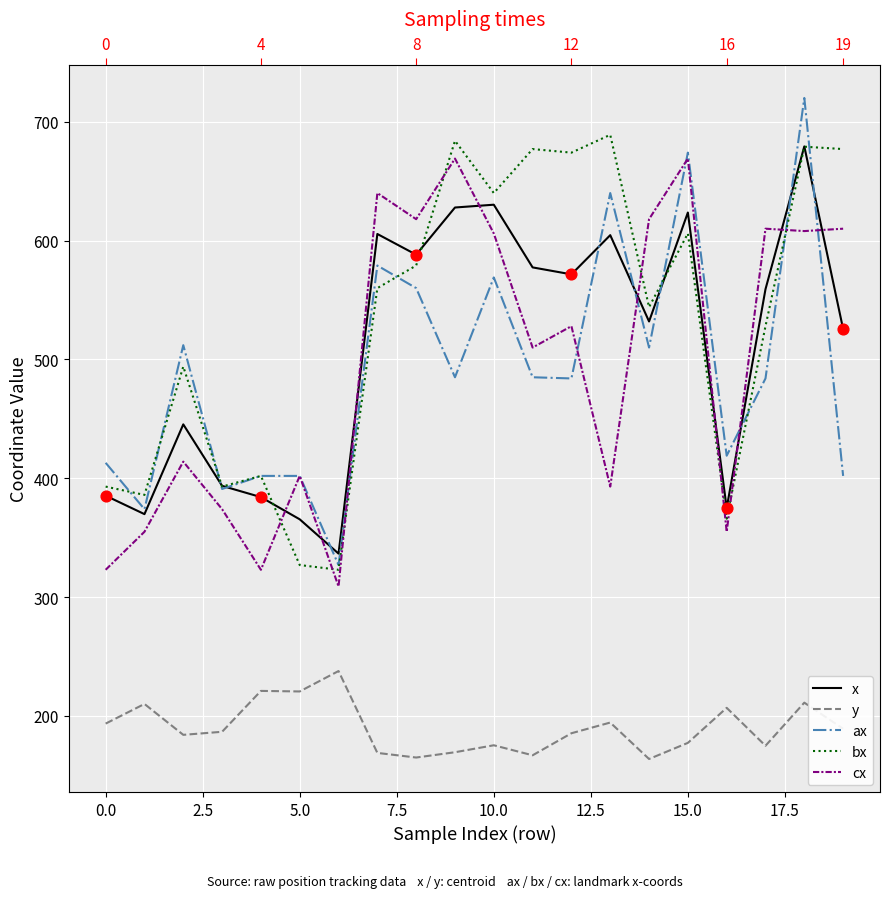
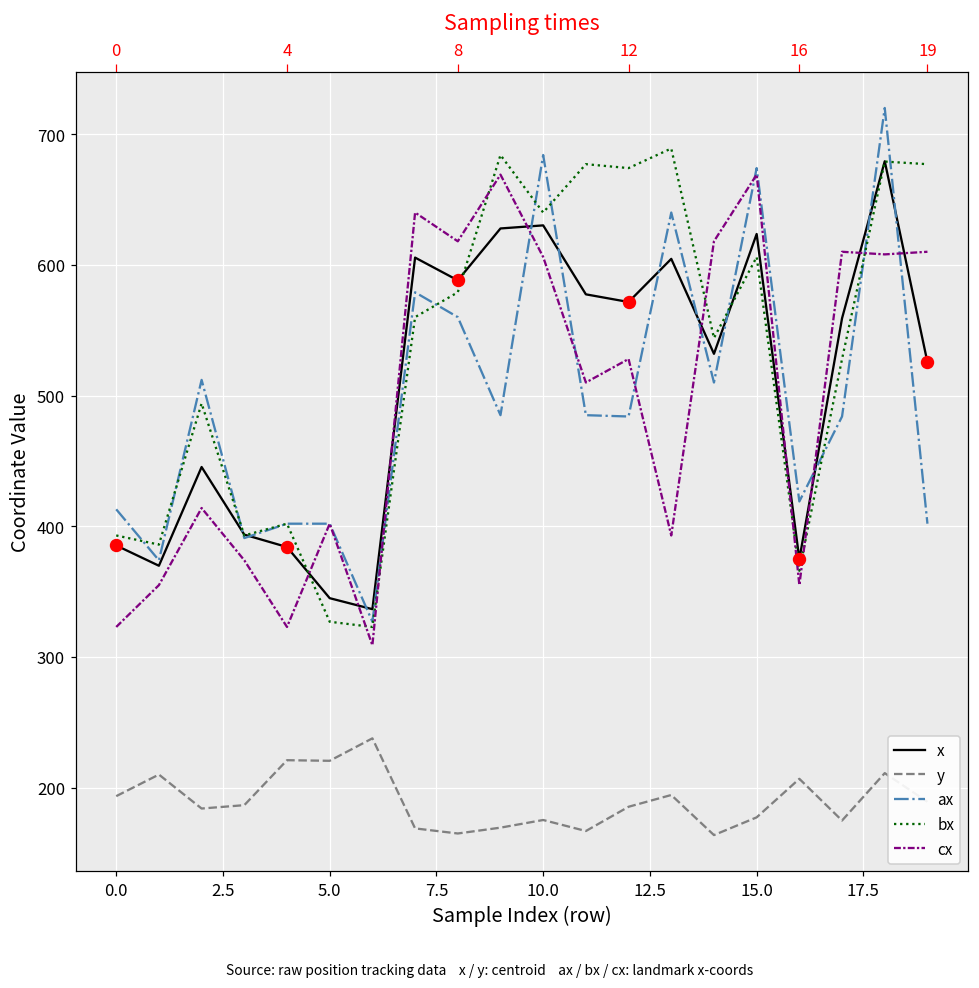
  {
    "x": {
-     "5.0": 365,
+     "5.0": 345,
      "10.0": 630,
      "15.0": 624
    },
    "y": {
      "0.0": 194,
      "4": 221,
      "5.0": 221,
      "8": 165,
      "10.0": 175,
      "12": 185,
      "15.0": 177,
      "16": 207
    },
    "ax": {
      "0.0": 413,
      "8": 560,
-     "10.0": 569,
+     "10.0": 684,
      "12": 484,
      "15.0": 674,
      "16": 419,
      "19": 402
    },
    "bx": {
      "0.0": 393,
      "5.0": 327,
      "8": 579,
      "10.0": 640,
      "12": 674,
      "15.0": 606,
      "16": 366,
      "19": 677
    },
    "cx": {
      "0.0": 323,
      "4": 323,
      "8": 618,
      "10.0": 606,
      "12": 528,
      "15.0": 669,
      "16": 355,
      "19": 610
    }
  }
